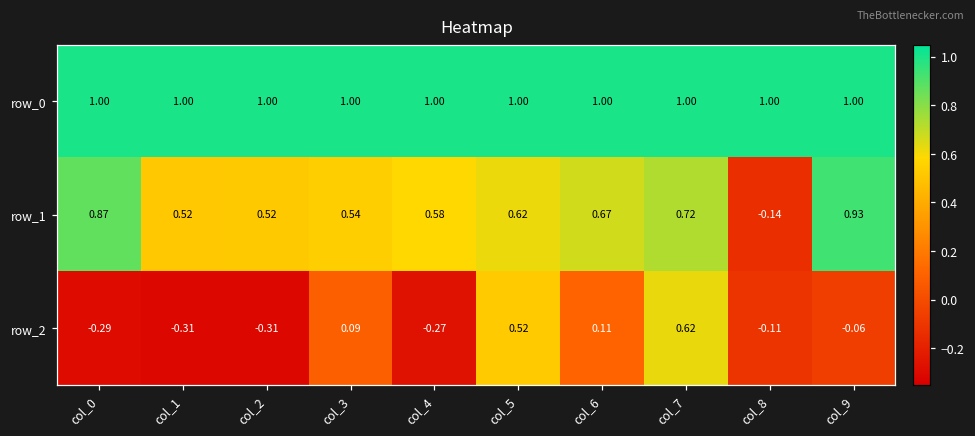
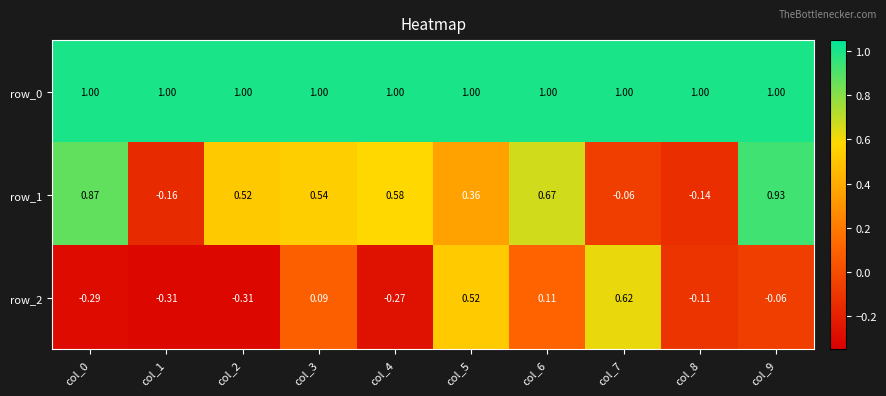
  {
    "row_0": {
      "col_0": 1.00,
      "col_1": 1.00,
      "col_2": 1.00,
      "col_3": 1.00,
      "col_4": 1.00,
      "col_5": 1.00,
      "col_6": 1.00,
      "col_7": 1.00,
      "col_8": 1.00,
      "col_9": 1.00
    },
    "row_1": {
      "col_0": 0.87,
-     "col_1": 0.52,
+     "col_1": -0.16,
      "col_2": 0.52,
      "col_3": 0.54,
      "col_4": 0.58,
-     "col_5": 0.62,
+     "col_5": 0.36,
      "col_6": 0.67,
-     "col_7": 0.72,
+     "col_7": -0.06,
      "col_8": -0.14,
      "col_9": 0.93
    },
    "row_2": {
      "col_0": -0.29,
      "col_1": -0.31,
      "col_2": -0.31,
      "col_3": 0.09,
      "col_4": -0.27,
      "col_5": 0.52,
      "col_6": 0.11,
      "col_7": 0.62,
      "col_8": -0.11,
      "col_9": -0.06
    }
  }
